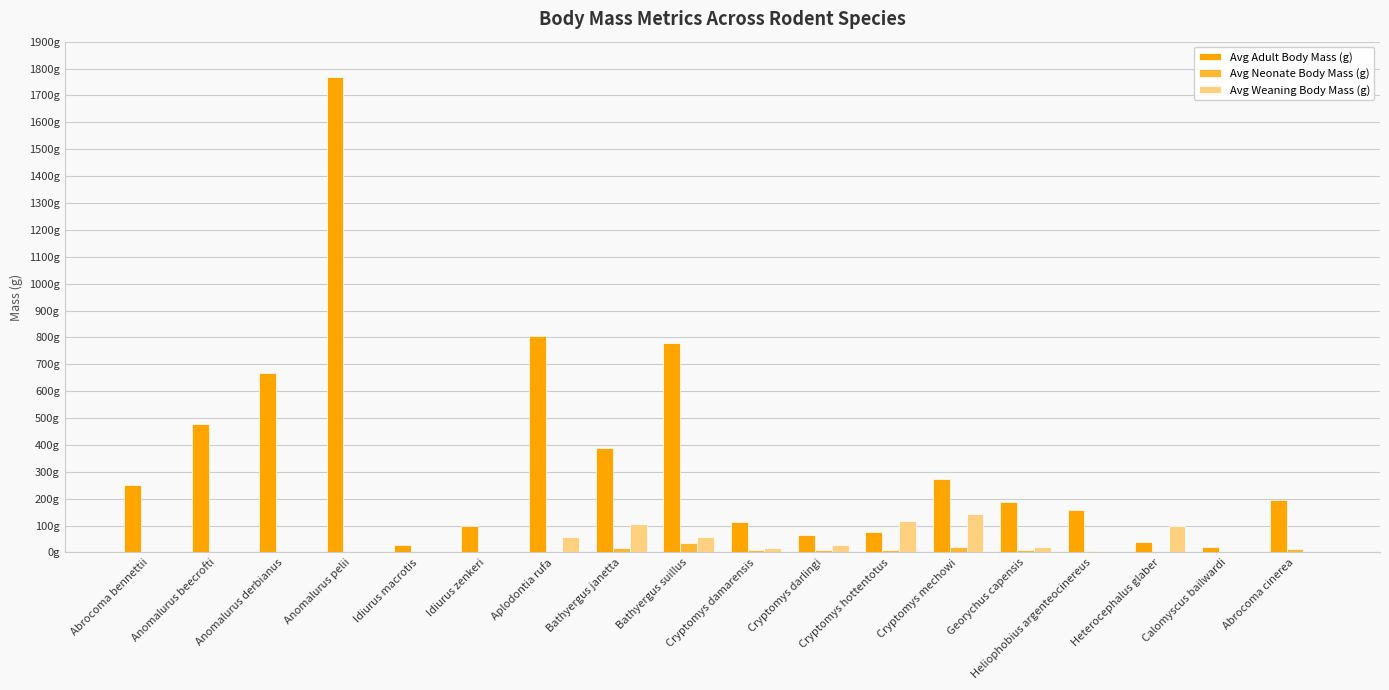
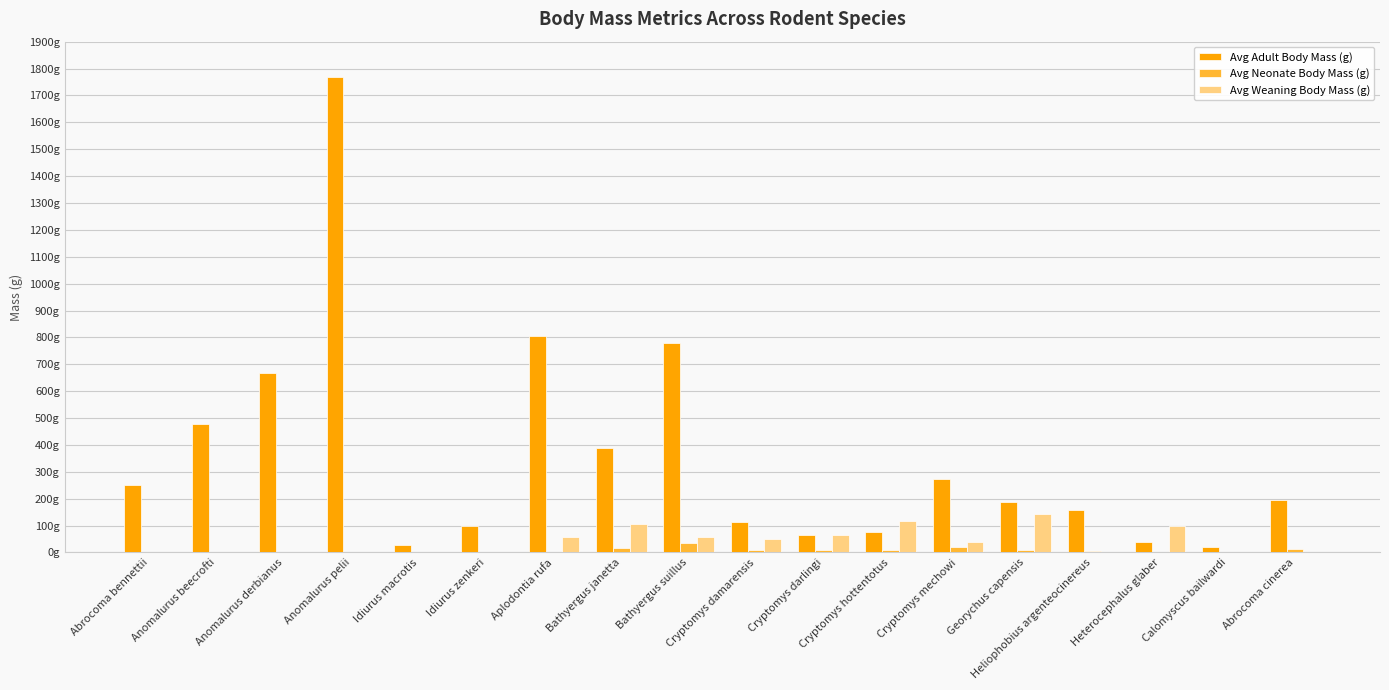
  {
    "Avg Weaning Body Mass (g)": {
      "Abrocoma bennettii": "0g",
      "Anomalurus beecrofti": "0g",
      "Anomalurus derbianus": "0g",
      "Anomalurus pelii": "0g",
      "Idiurus macrotis": "0g",
      "Idiurus zenkeri": "0g",
      "Aplodontia rufa": "60g",
      "Bathyergus janetta": "100g",
      "Bathyergus suillus": "60g",
-     "Cryptomys damarensis": "20g",
-     "Cryptomys darlingi": "30g",
+     "Cryptomys damarensis": "50g",
+     "Cryptomys darlingi": "60g",
      "Cryptomys hottentotus": "120g",
-     "Cryptomys mechowi": "140g",
-     "Georychus capensis": "20g",
+     "Cryptomys mechowi": "40g",
+     "Georychus capensis": "140g",
      "Heliophobius argenteocinereus": "0g",
      "Heterocephalus glaber": "100g",
      "Calomyscus bailwardi": "0g",
      "Abrocoma cinerea": "0g"
    }
  }
